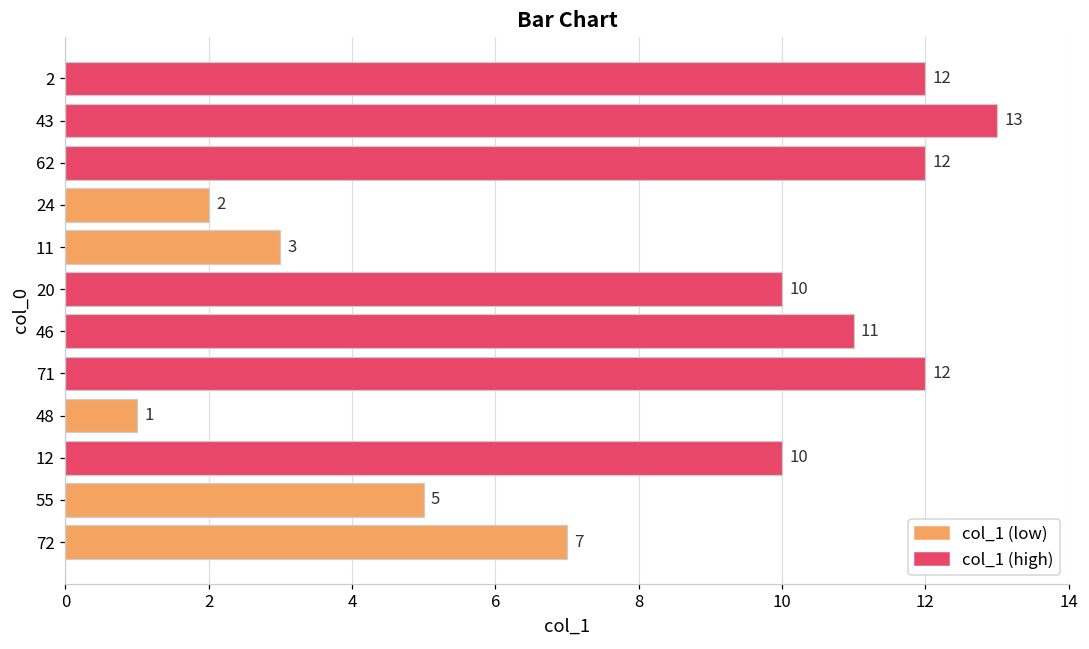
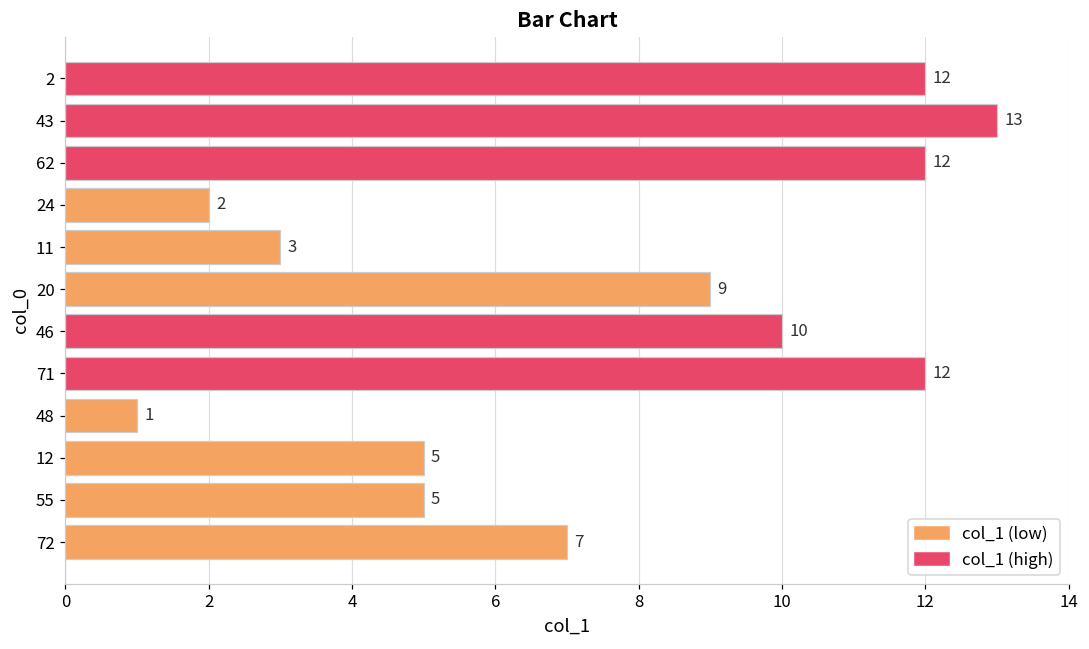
  {
    "2": 12,
    "43": 13,
    "62": 12,
    "24": 2,
    "11": 3,
-   "20": 10,
-   "46": 11,
+   "20": 9,
+   "46": 10,
    "71": 12,
    "48": 1,
-   "12": 10,
+   "12": 5,
    "55": 5,
    "72": 7
  }
